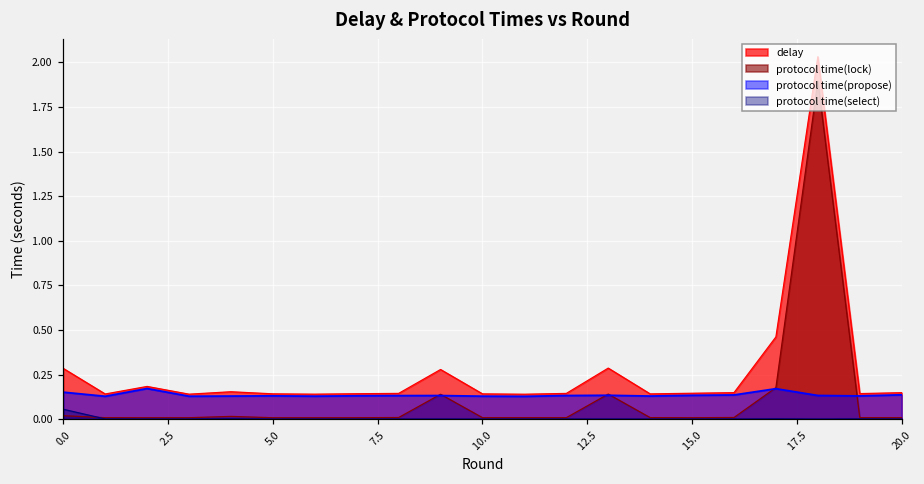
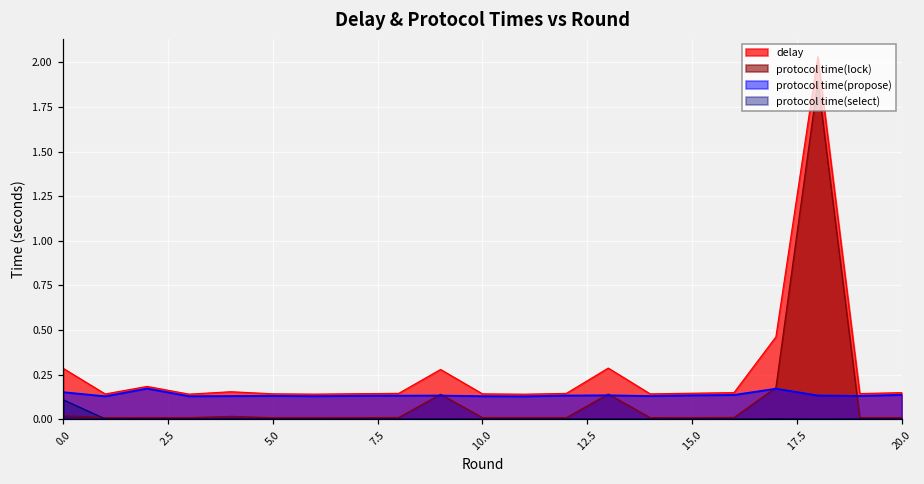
  {
    "delay": {
      "0.0": 0.28
    },
    "protocol time(lock)": {
      "0.0": 0.02
    },
    "protocol time(propose)": {
      "0.0": 0.15
    },
    "protocol time(select)": {
-     "0.0": 0.06
+     "0.0": 0.11
    }
  }
